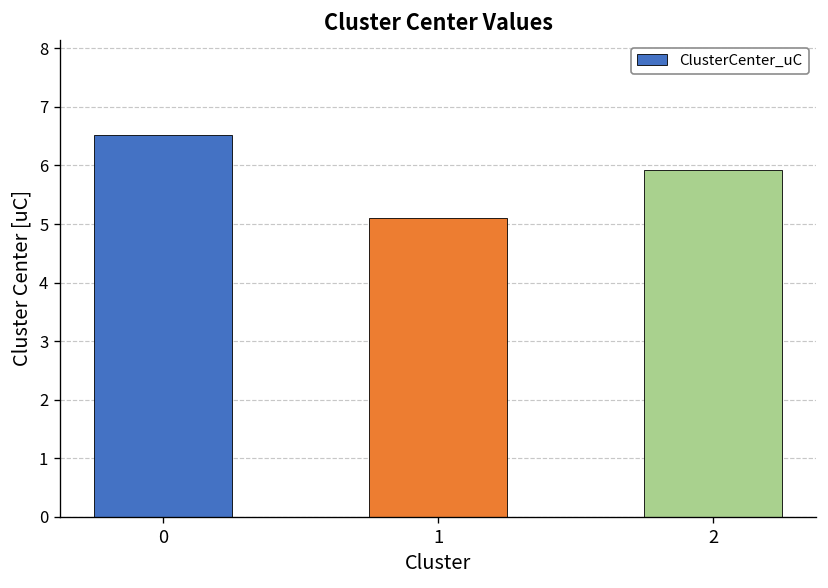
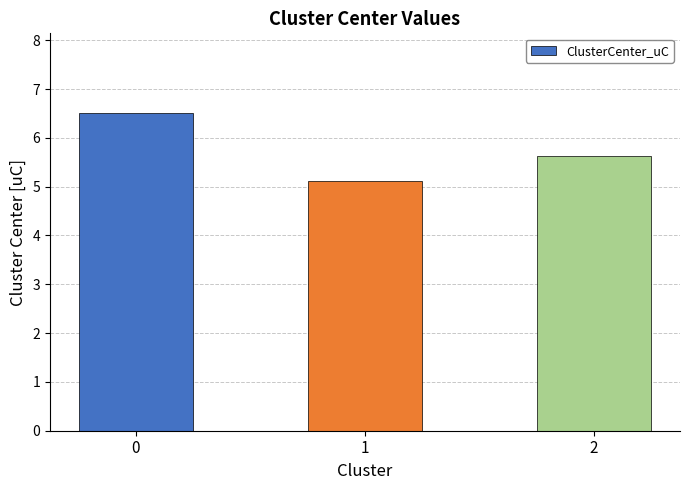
  {
    "0": 6.5,
    "1": 5.1,
-   "2": 5.9
+   "2": 5.6
  }
